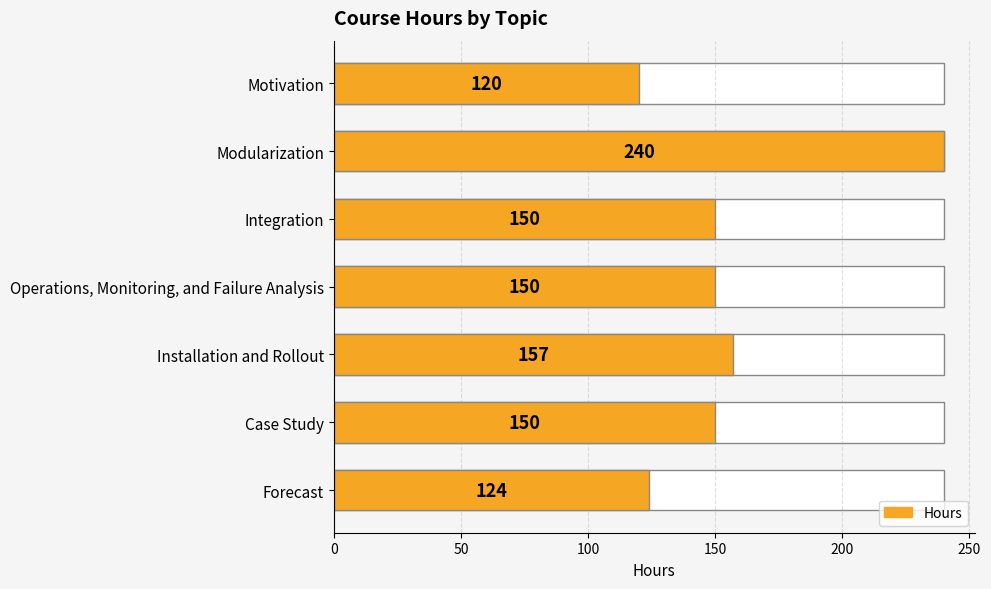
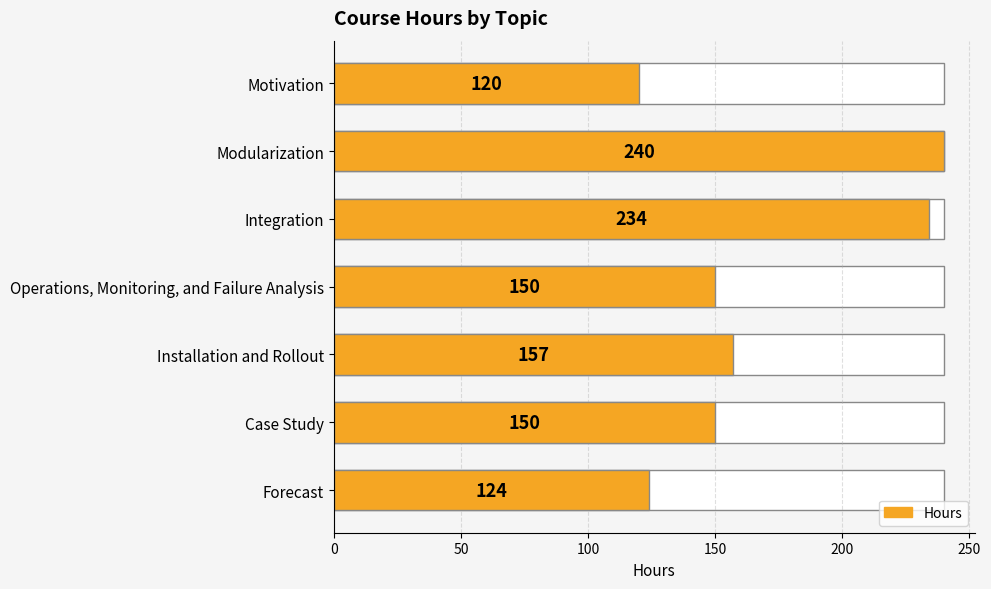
  {
    "Hours": {
      "Modularization": 240,
-     "Integration": 150
+     "Integration": 234
    }
  }
